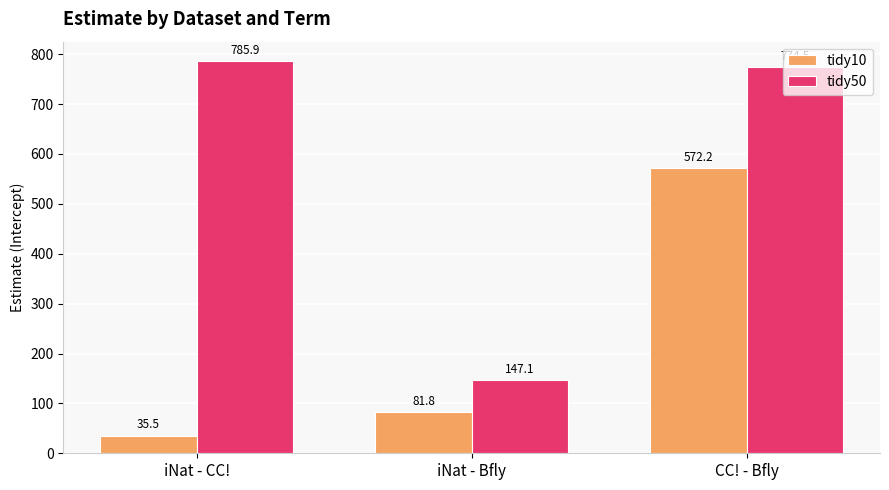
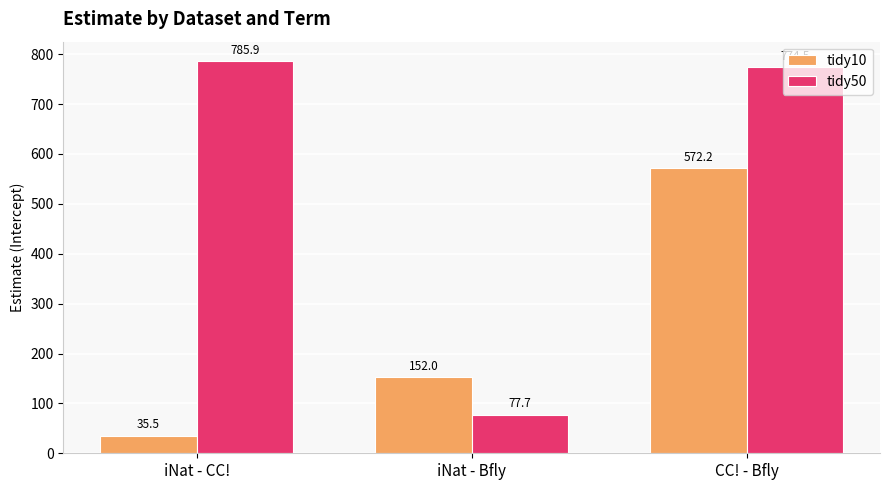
  {
    "tidy10": {
      "iNat - CC!": 35.5,
-     "iNat - Bfly": 81.8,
+     "iNat - Bfly": 152.0,
      "CC! - Bfly": 572.2
    },
    "tidy50": {
      "iNat - CC!": 785.9,
-     "iNat - Bfly": 147.1
+     "iNat - Bfly": 77.7
    }
  }
